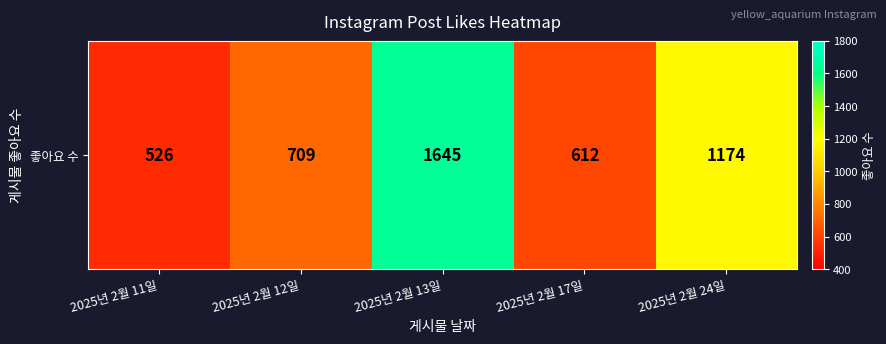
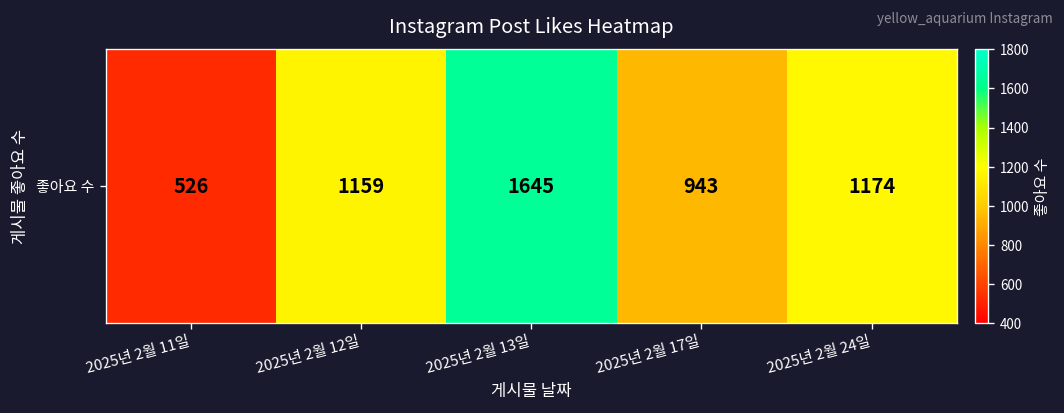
  {
    "좋아요 수": {
      "2025년 2월 11일": 526,
-     "2025년 2월 12일": 709,
+     "2025년 2월 12일": 1159,
      "2025년 2월 13일": 1645,
-     "2025년 2월 17일": 612,
+     "2025년 2월 17일": 943,
      "2025년 2월 24일": 1174
    }
  }
